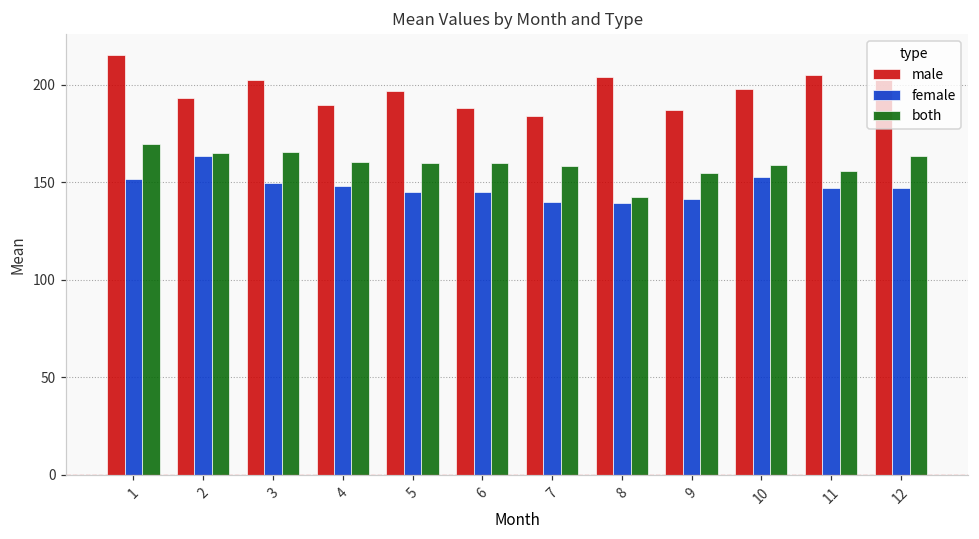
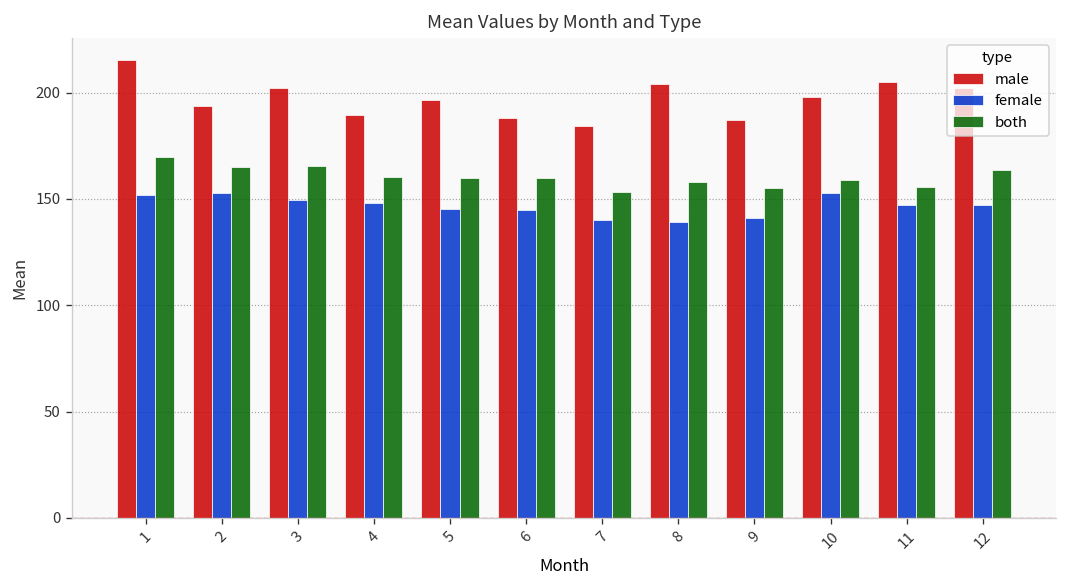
  {
    "male": {
      "1": 215,
      "2": 193,
      "3": 202,
      "4": 190,
      "5": 197,
      "6": 188,
      "7": 184,
      "8": 204,
      "9": 187,
      "10": 198,
      "11": 205
    },
    "female": {
      "1": 152,
-     "2": 164,
+     "2": 153,
      "3": 150,
      "4": 148,
      "5": 145,
      "6": 145,
      "7": 140,
      "8": 139,
      "9": 141,
      "10": 153,
      "11": 147,
      "12": 147
    },
    "both": {
      "1": 170,
      "2": 165,
      "3": 165,
      "4": 160,
      "5": 160,
      "6": 160,
-     "7": 159,
-     "8": 143,
+     "7": 153,
+     "8": 158,
      "9": 155,
      "10": 159,
      "11": 156,
      "12": 164
    }
  }
